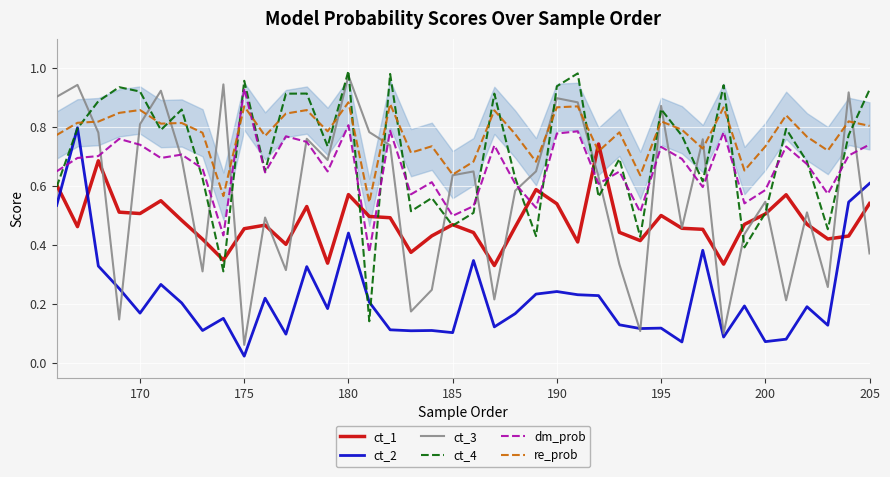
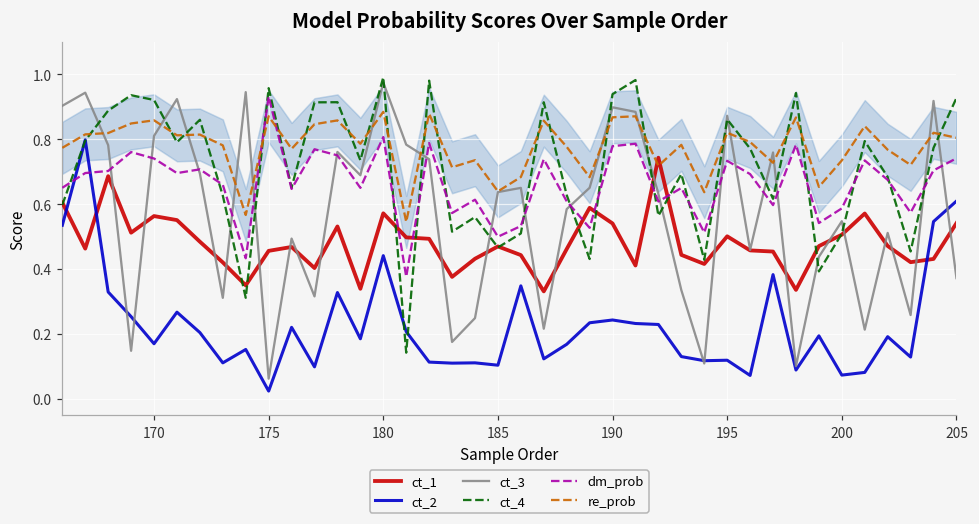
  {
    "ct_1": {
-     "170": 0.51,
+     "170": 0.56,
      "175": 0.46,
      "180": 0.57,
      "190": 0.54,
      "195": 0.50,
      "205": 0.54
    },
    "ct_2": {
      "170": 0.17,
      "175": 0.02,
      "180": 0.44,
      "185": 0.10,
      "190": 0.24,
      "195": 0.12,
      "200": 0.07,
      "205": 0.61
    },
    "ct_3": {
      "170": 0.81,
      "175": 0.06,
      "180": 0.97,
      "190": 0.90,
      "195": 0.87,
      "200": 0.55,
      "205": 0.37
    },
    "ct_4": {
      "170": 0.92,
      "180": 0.99,
      "195": 0.86,
      "205": 0.93
    },
    "dm_prob": {
      "170": 0.74,
      "175": 0.93,
      "180": 0.81,
      "185": 0.50,
      "190": 0.78,
      "195": 0.73,
      "200": 0.59,
      "205": 0.74
    },
    "re_prob": {
      "170": 0.86,
      "175": 0.87,
      "180": 0.88,
      "190": 0.87,
      "195": 0.82,
      "200": 0.73,
      "205": 0.80
    }
  }
